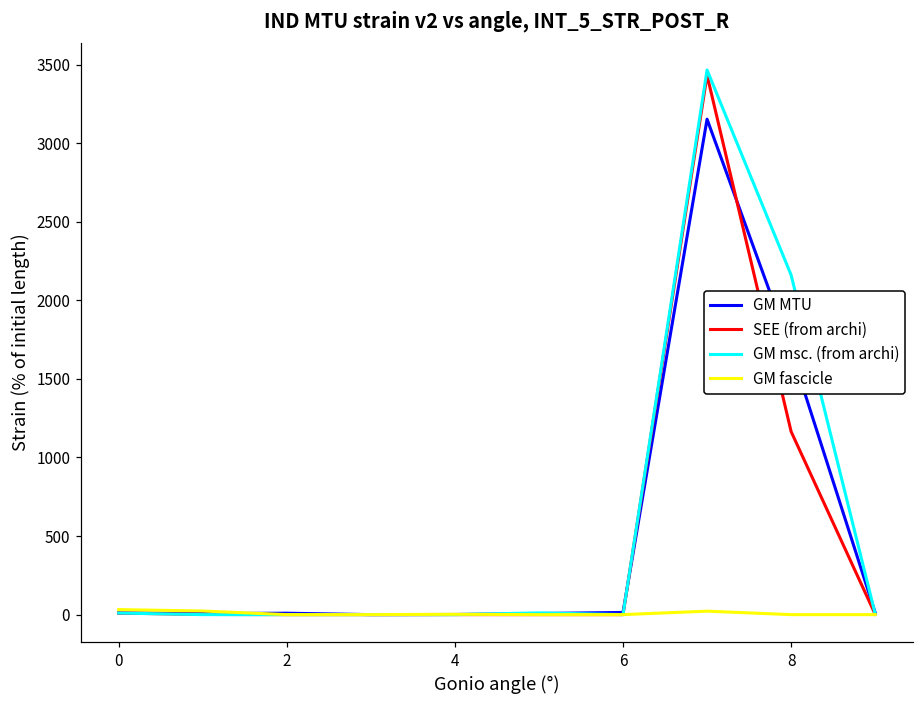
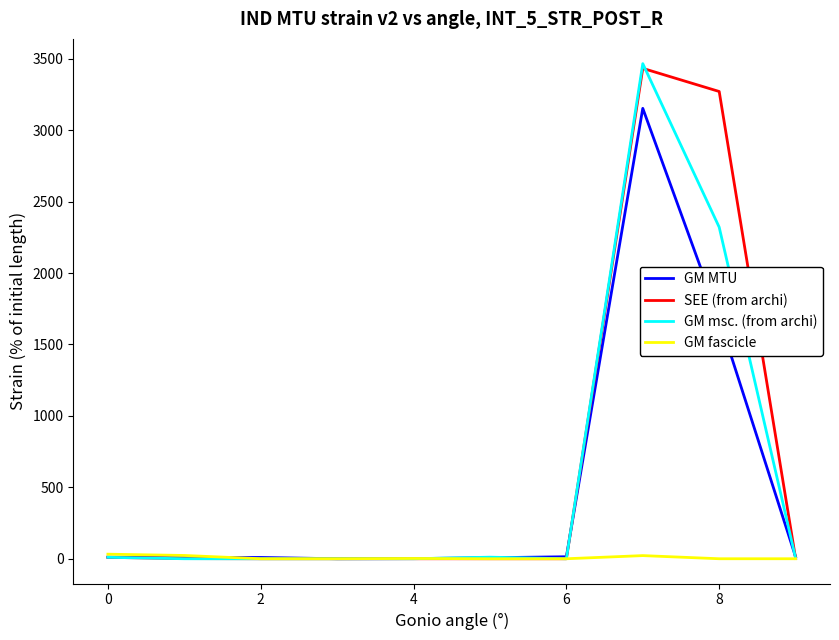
  {
    "SEE (from archi)": {
-     "8": 1170
+     "8": 3270
    },
    "GM msc. (from archi)": {
-     "8": 2160
+     "8": 2320
    },
    "GM fascicle": {
      "0": 30,
      "8": 0
    }
  }
